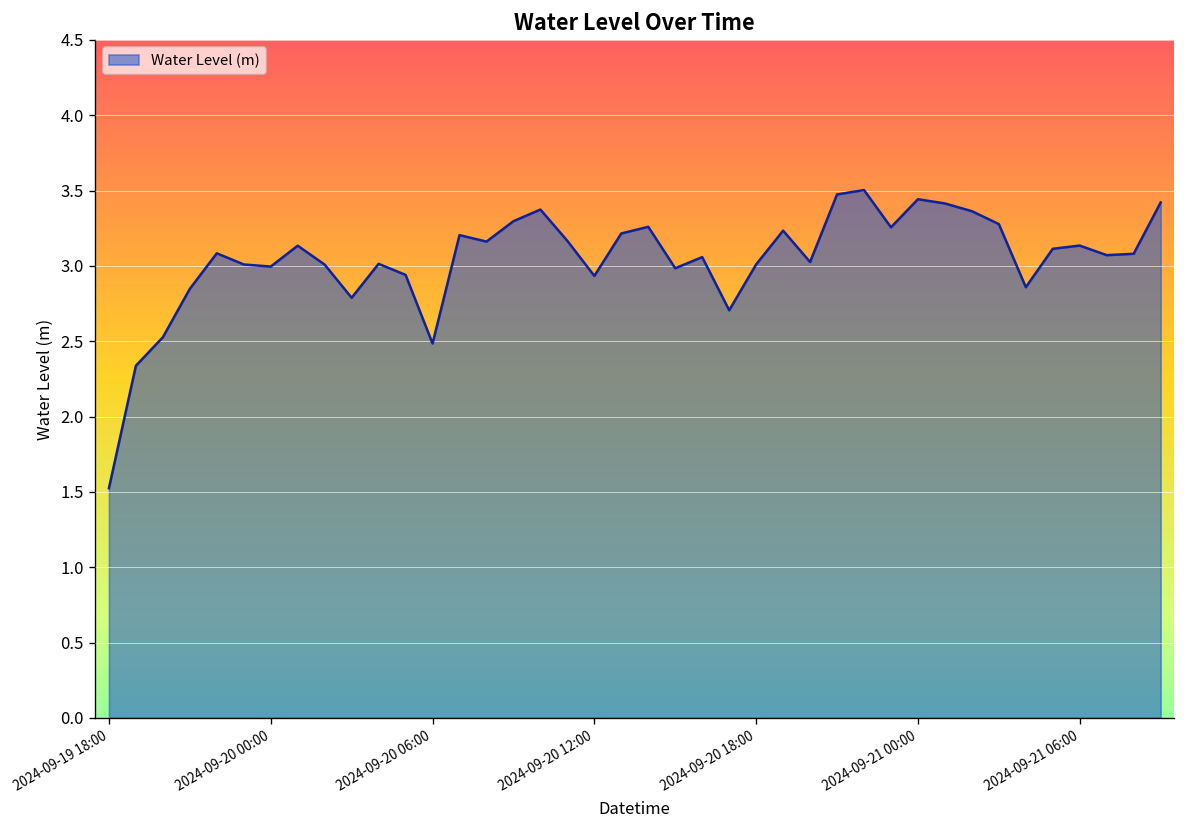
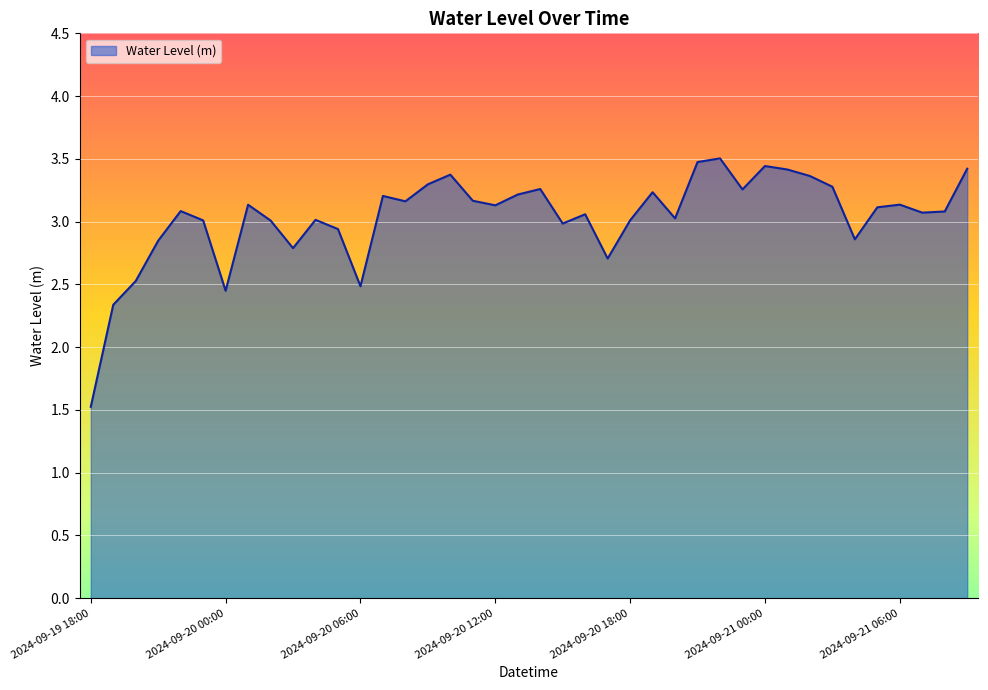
  {
    "2024-09-19 18:00": 1.52,
-   "2024-09-20 00:00": 3.00,
+   "2024-09-20 00:00": 2.45,
    "2024-09-20 06:00": 2.49,
-   "2024-09-20 12:00": 2.93,
+   "2024-09-20 12:00": 3.13,
    "2024-09-20 18:00": 3.01,
    "2024-09-21 00:00": 3.44,
    "2024-09-21 06:00": 3.14
  }
